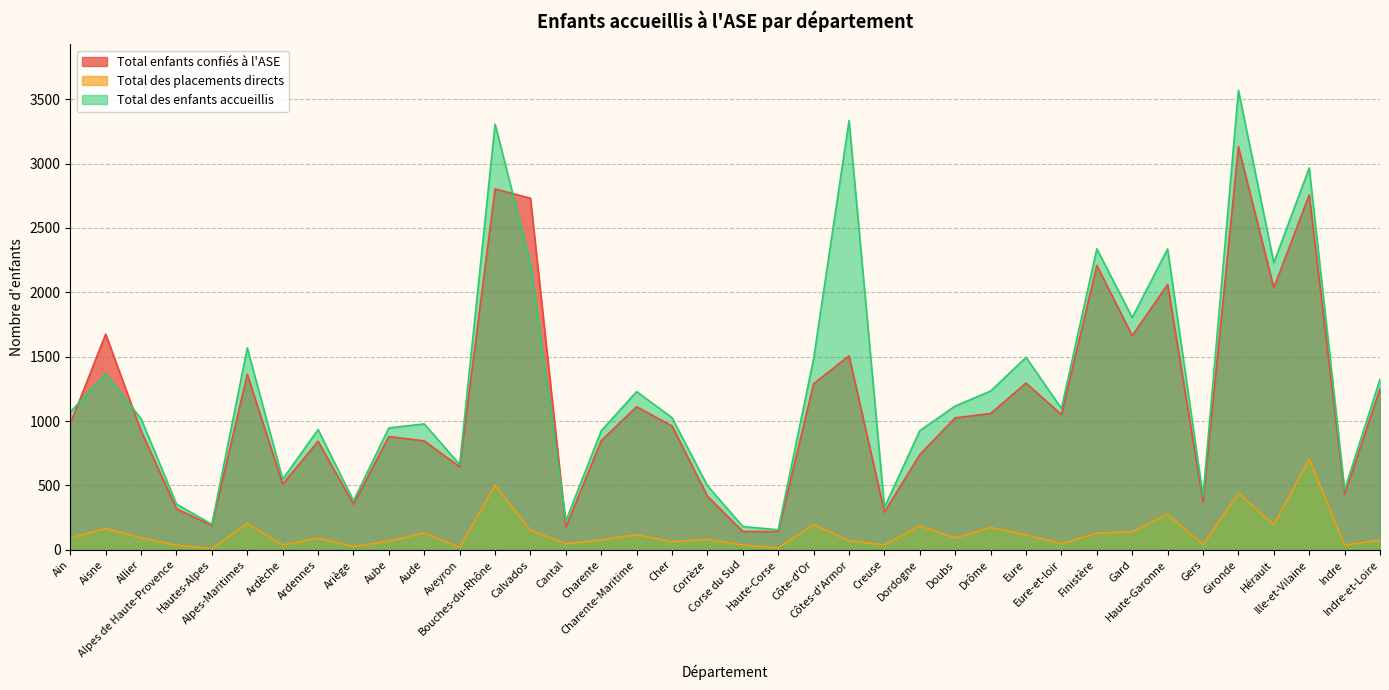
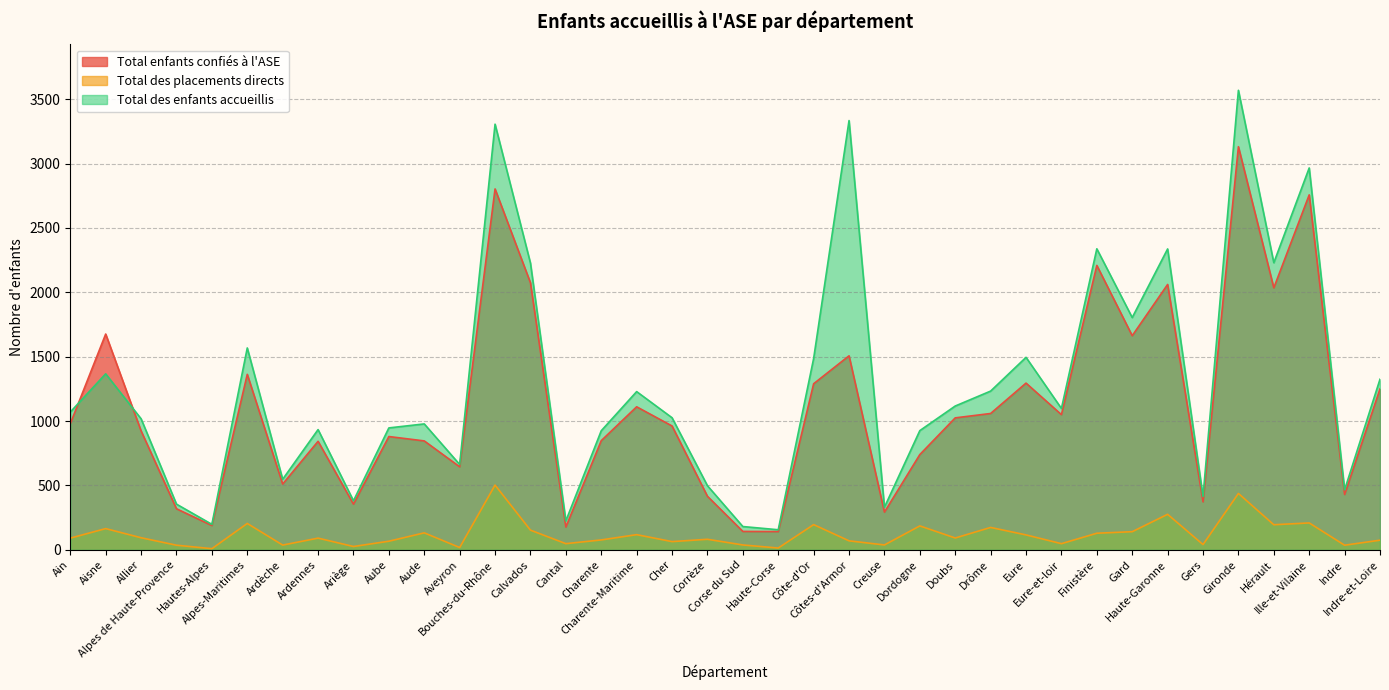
  {
    "Total enfants confiés à l'ASE": {
      "Ain": 980,
      "Aisne": 1680,
      "Allier": 920,
      "Alpes de Haute-Provence": 320,
      "Alpes-Maritimes": 1360,
      "Ardèche": 510,
      "Ardennes": 840,
      "Ariège": 360,
      "Aube": 880,
      "Aude": 850,
      "Bouches-du-Rhône": 2800,
-     "Calvados": 2730,
+     "Calvados": 2070,
      "Cantal": 180,
      "Charente": 850,
      "Charente-Maritime": 1110,
      "Cher": 960,
      "Corrèze": 420,
      "Corse du Sud": 140,
      "Côte-d'Or": 1290,
      "Côtes-d'Armor": 1510,
      "Creuse": 290,
      "Dordogne": 740,
      "Doubs": 1030,
      "Drôme": 1060,
      "Eure": 1300,
      "Eure-et-loir": 1050,
      "Finistère": 2210,
      "Gard": 1660,
      "Haute-Garonne": 2060,
      "Gers": 370,
      "Gironde": 3130,
      "Hérault": 2040,
      "Ille-et-Vilaine": 2760,
      "Indre": 430,
      "Indre-et-Loire": 1250
    },
    "Total des placements directs": {
      "Ain": 90,
      "Aisne": 170,
      "Allier": 90,
      "Alpes de Haute-Provence": 40,
      "Hautes-Alpes": 10,
      "Alpes-Maritimes": 210,
      "Ardèche": 40,
      "Ardennes": 90,
      "Ariège": 30,
      "Aube": 70,
      "Aude": 130,
      "Aveyron": 20,
      "Bouches-du-Rhône": 500,
      "Calvados": 150,
      "Cantal": 50,
      "Charente": 80,
      "Charente-Maritime": 120,
      "Cher": 60,
      "Corrèze": 80,
      "Corse du Sud": 40,
      "Haute-Corse": 10,
      "Côte-d'Or": 200,
      "Côtes-d'Armor": 70,
      "Creuse": 40,
      "Dordogne": 190,
      "Doubs": 90,
      "Drôme": 170,
      "Eure": 120,
      "Eure-et-loir": 50,
      "Finistère": 130,
      "Gard": 140,
      "Haute-Garonne": 280,
      "Gers": 40,
      "Gironde": 440,
      "Hérault": 200,
-     "Ille-et-Vilaine": 700,
+     "Ille-et-Vilaine": 210,
      "Indre": 40,
      "Indre-et-Loire": 80
    },
    "Total des enfants accueillis": {
      "Ain": 1070,
      "Aisne": 1370,
      "Allier": 1020,
      "Alpes de Haute-Provence": 360,
      "Alpes-Maritimes": 1570,
      "Ardèche": 550,
      "Ardennes": 930,
      "Ariège": 380,
      "Aube": 950,
      "Aude": 980,
      "Bouches-du-Rhône": 3310,
      "Calvados": 2230,
      "Cantal": 230,
      "Charente": 930,
      "Charente-Maritime": 1230,
      "Cher": 1030,
      "Corrèze": 500,
      "Corse du Sud": 180,
      "Côte-d'Or": 1490,
      "Côtes-d'Armor": 3330,
      "Creuse": 330,
      "Dordogne": 930,
      "Doubs": 1120,
      "Drôme": 1230,
      "Eure": 1500,
      "Eure-et-loir": 1100,
      "Finistère": 2340,
      "Gard": 1800,
      "Haute-Garonne": 2340,
      "Gers": 410,
      "Gironde": 3570,
      "Hérault": 2230,
      "Ille-et-Vilaine": 2970,
      "Indre": 470,
      "Indre-et-Loire": 1330
    }
  }
